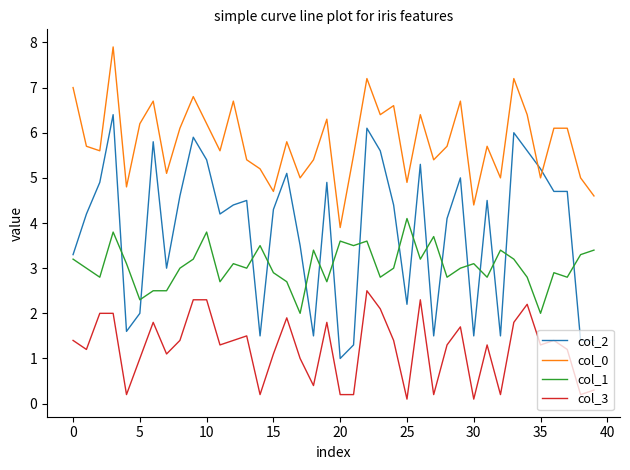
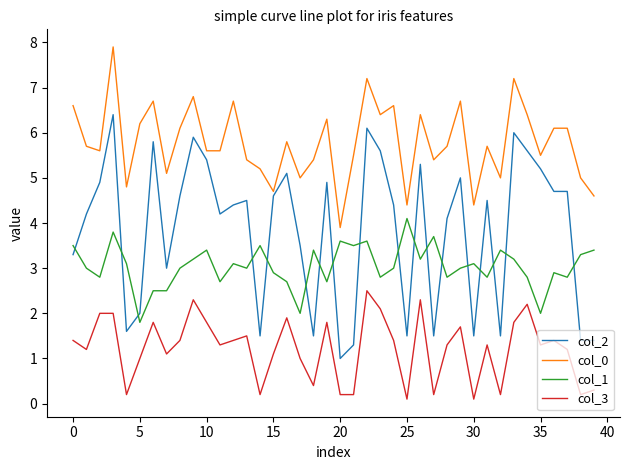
  {
    "col_2": {
      "0": 3.3,
      "5": 2.0,
      "10": 5.4,
-     "15": 4.3,
+     "15": 4.6,
      "20": 1.0,
-     "25": 2.2,
+     "25": 1.5,
      "30": 1.5,
      "35": 5.2
    },
    "col_0": {
-     "0": 7.0,
+     "0": 6.6,
      "5": 6.2,
-     "10": 6.2,
+     "10": 5.6,
      "15": 4.7,
      "20": 3.9,
-     "25": 4.9,
+     "25": 4.4,
      "30": 4.4,
-     "35": 5.0
+     "35": 5.5
    },
    "col_1": {
-     "0": 3.2,
-     "5": 2.3,
-     "10": 3.8,
+     "0": 3.5,
+     "5": 1.8,
+     "10": 3.4,
      "15": 2.9,
      "20": 3.6,
      "25": 4.1,
      "30": 3.1,
      "35": 2.0
    },
    "col_3": {
      "0": 1.4,
      "5": 1.0,
-     "10": 2.3,
+     "10": 1.8,
      "15": 1.1,
      "20": 0.2,
      "25": 0.1,
      "30": 0.1
    }
  }
